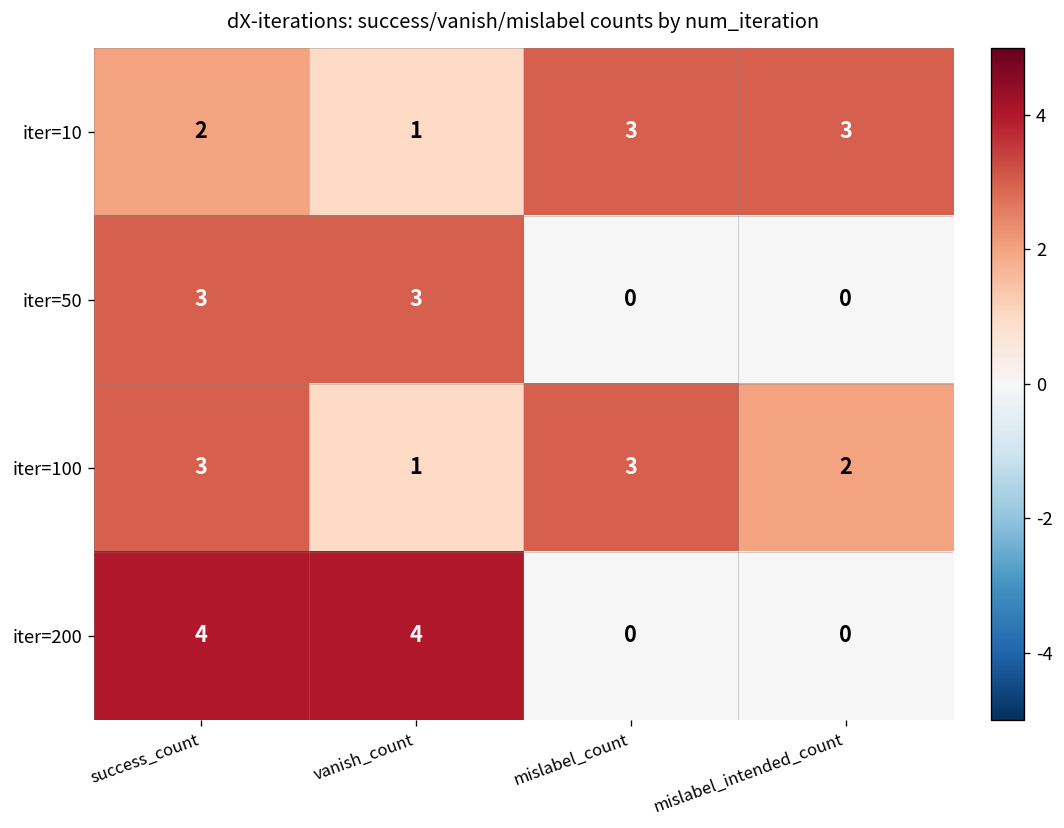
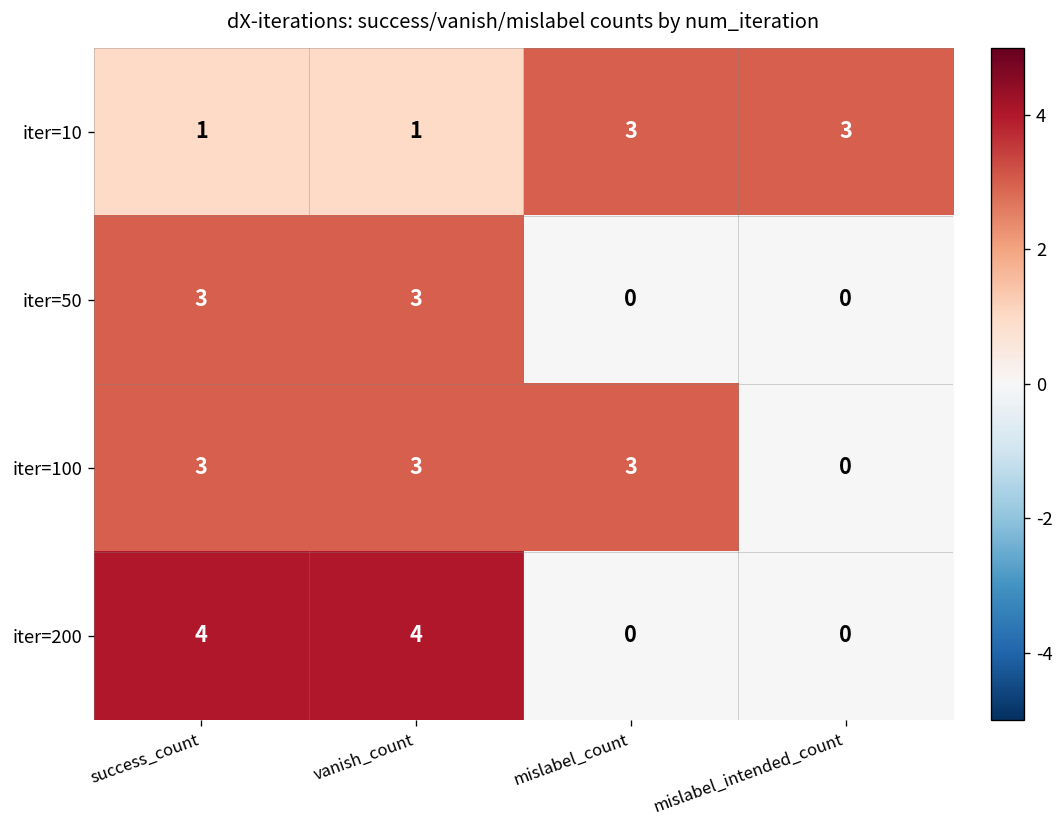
  {
    "iter=10": {
-     "success_count": 2,
+     "success_count": 1,
      "vanish_count": 1,
      "mislabel_count": 3,
      "mislabel_intended_count": 3
    },
    "iter=50": {
      "success_count": 3,
      "vanish_count": 3,
      "mislabel_count": 0,
      "mislabel_intended_count": 0
    },
    "iter=100": {
      "success_count": 3,
-     "vanish_count": 1,
+     "vanish_count": 3,
      "mislabel_count": 3,
-     "mislabel_intended_count": 2
+     "mislabel_intended_count": 0
    },
    "iter=200": {
      "success_count": 4,
      "vanish_count": 4,
      "mislabel_count": 0,
      "mislabel_intended_count": 0
    }
  }
